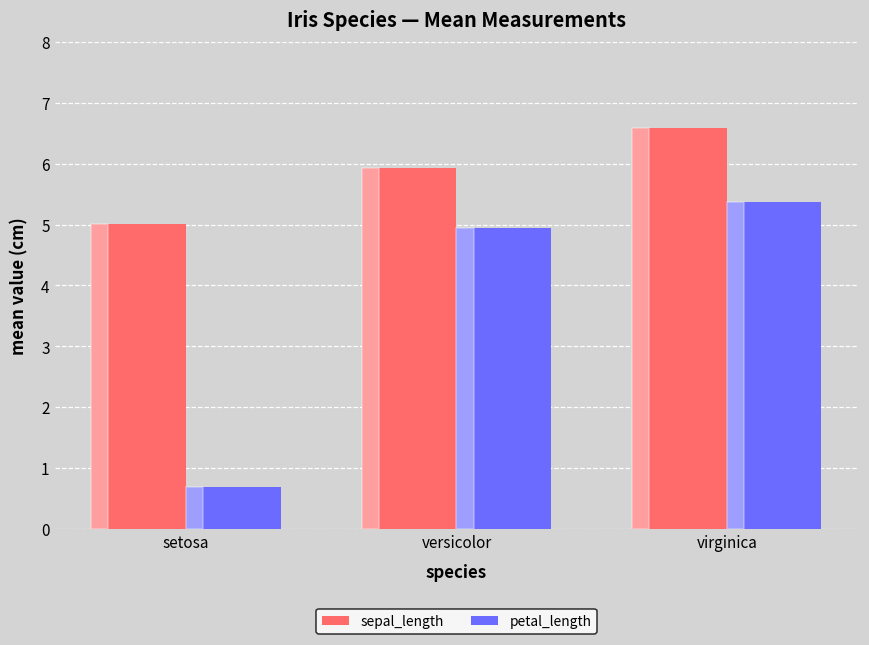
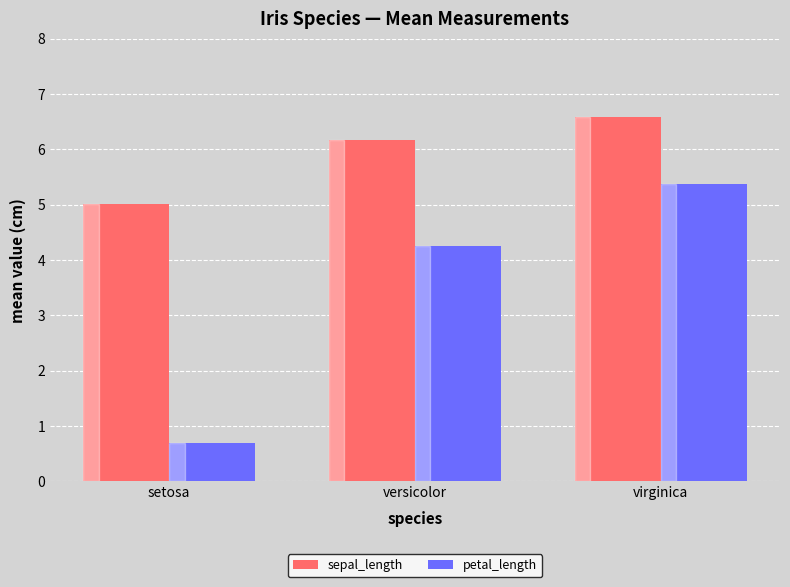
  {
    "sepal_length": {
      "setosa": 5.0,
-     "versicolor": 5.9,
+     "versicolor": 6.2,
      "virginica": 6.6
    },
    "petal_length": {
      "setosa": 0.7,
-     "versicolor": 5.0,
+     "versicolor": 4.3,
      "virginica": 5.4
    }
  }
